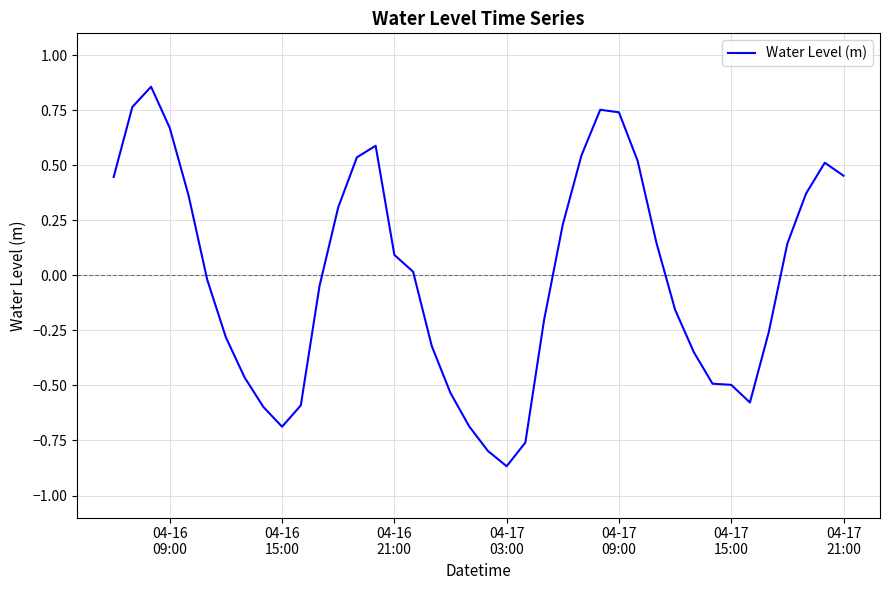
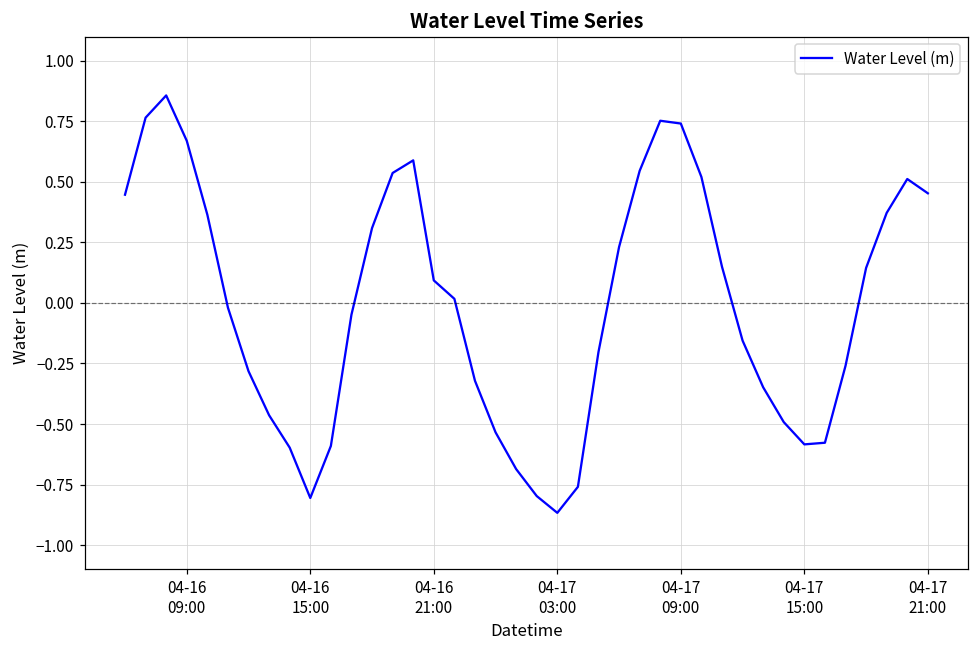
  {
    "04-16 09:00": 0.67,
-   "04-16 15:00": -0.69,
+   "04-16 15:00": -0.81,
    "04-16 21:00": 0.09,
    "04-17 03:00": -0.87,
    "04-17 09:00": 0.74,
-   "04-17 15:00": -0.50,
+   "04-17 15:00": -0.58,
    "04-17 21:00": 0.45
  }
